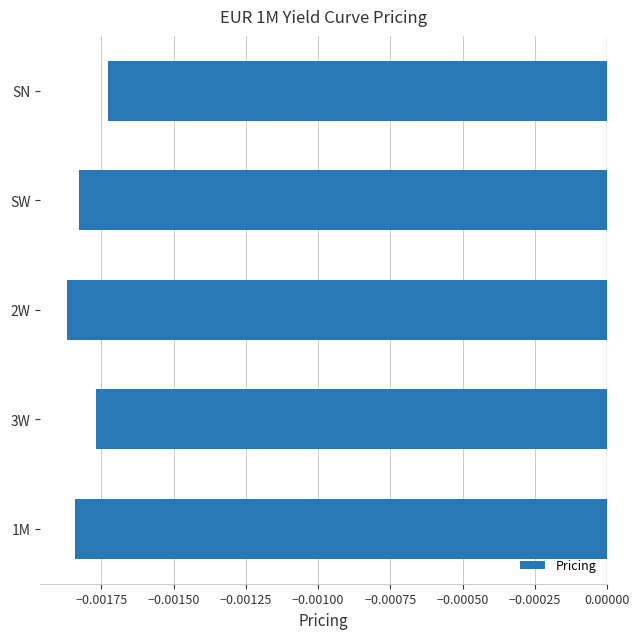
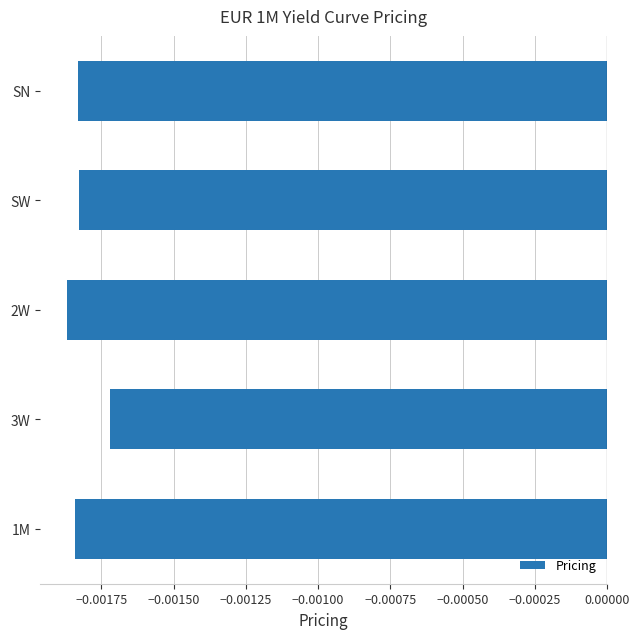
  {
-   "SN": -0.00173,
+   "SN": -0.00183,
    "SW": -0.00183,
    "2W": -0.00187,
-   "3W": -0.00177,
+   "3W": -0.00172,
    "1M": -0.00184
  }
